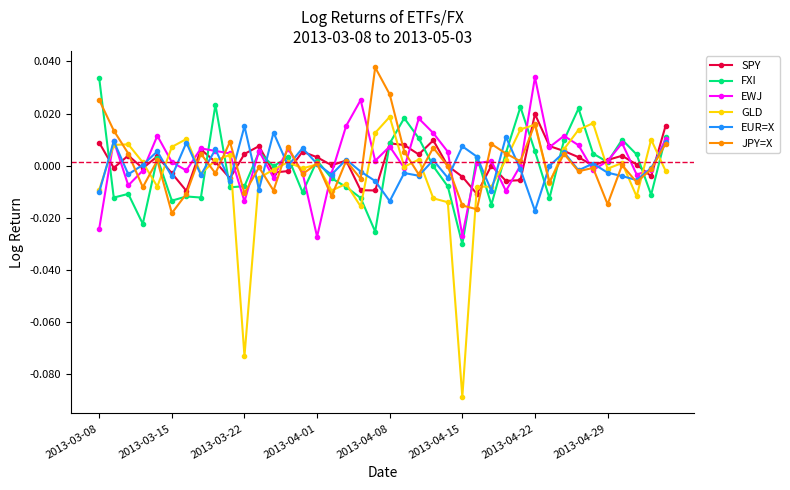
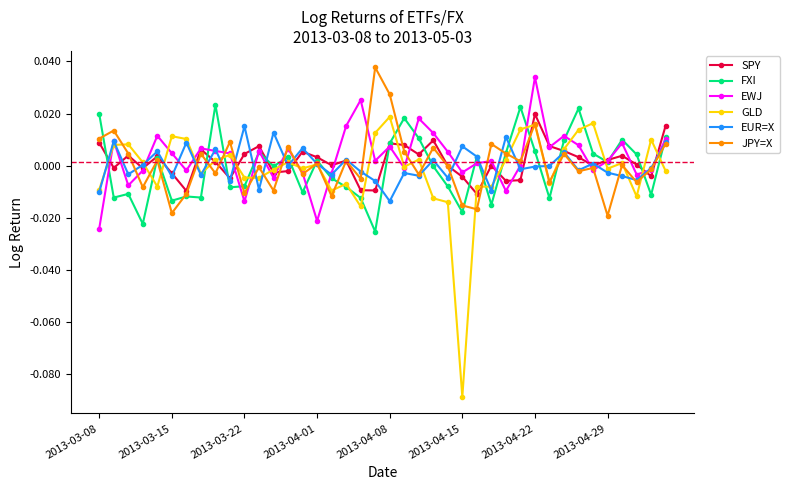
  {
    "SPY": {
      "2013-03-08": 0.009,
      "2013-03-15": -0.003,
      "2013-03-22": 0.004,
      "2013-04-01": 0.003,
      "2013-04-15": -0.004,
      "2013-04-22": 0.020
    },
    "FXI": {
-     "2013-03-08": 0.034,
+     "2013-03-08": 0.020,
      "2013-03-15": -0.013,
      "2013-03-22": -0.008,
      "2013-04-01": 0.002,
-     "2013-04-15": -0.030,
+     "2013-04-15": -0.018,
      "2013-04-22": 0.006
    },
    "EWJ": {
      "2013-03-08": -0.024,
-     "2013-03-15": 0.001,
+     "2013-03-15": 0.005,
      "2013-03-22": -0.014,
-     "2013-04-01": -0.027,
+     "2013-04-01": -0.021,
      "2013-04-08": 0.007,
-     "2013-04-15": -0.027,
+     "2013-04-15": -0.003,
      "2013-04-22": 0.034
    },
    "GLD": {
-     "2013-03-15": 0.007,
-     "2013-03-22": -0.073,
+     "2013-03-15": 0.011,
+     "2013-03-22": -0.005,
      "2013-04-08": 0.019,
      "2013-04-15": -0.089,
      "2013-04-29": -0.001
    },
    "EUR=X": {
      "2013-03-15": -0.004,
      "2013-03-22": 0.015,
      "2013-04-08": -0.014,
      "2013-04-15": 0.007,
-     "2013-04-22": -0.017,
+     "2013-04-22": 0.000,
      "2013-04-29": -0.003
    },
    "JPY=X": {
-     "2013-03-08": 0.025,
+     "2013-03-08": 0.010,
      "2013-03-15": -0.018,
      "2013-03-22": -0.011,
      "2013-04-08": 0.027,
      "2013-04-15": -0.015,
-     "2013-04-29": -0.015
+     "2013-04-29": -0.019
    }
  }
